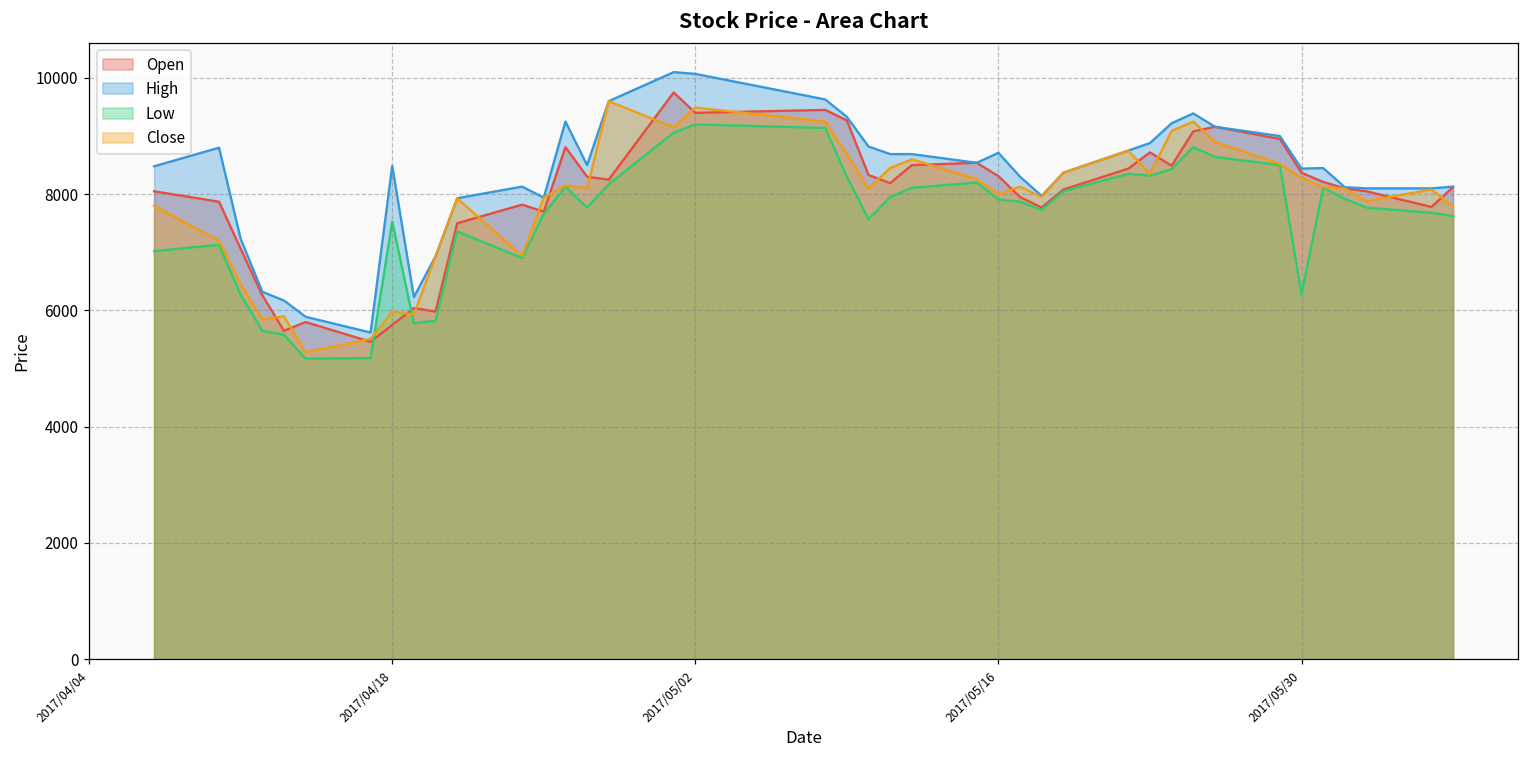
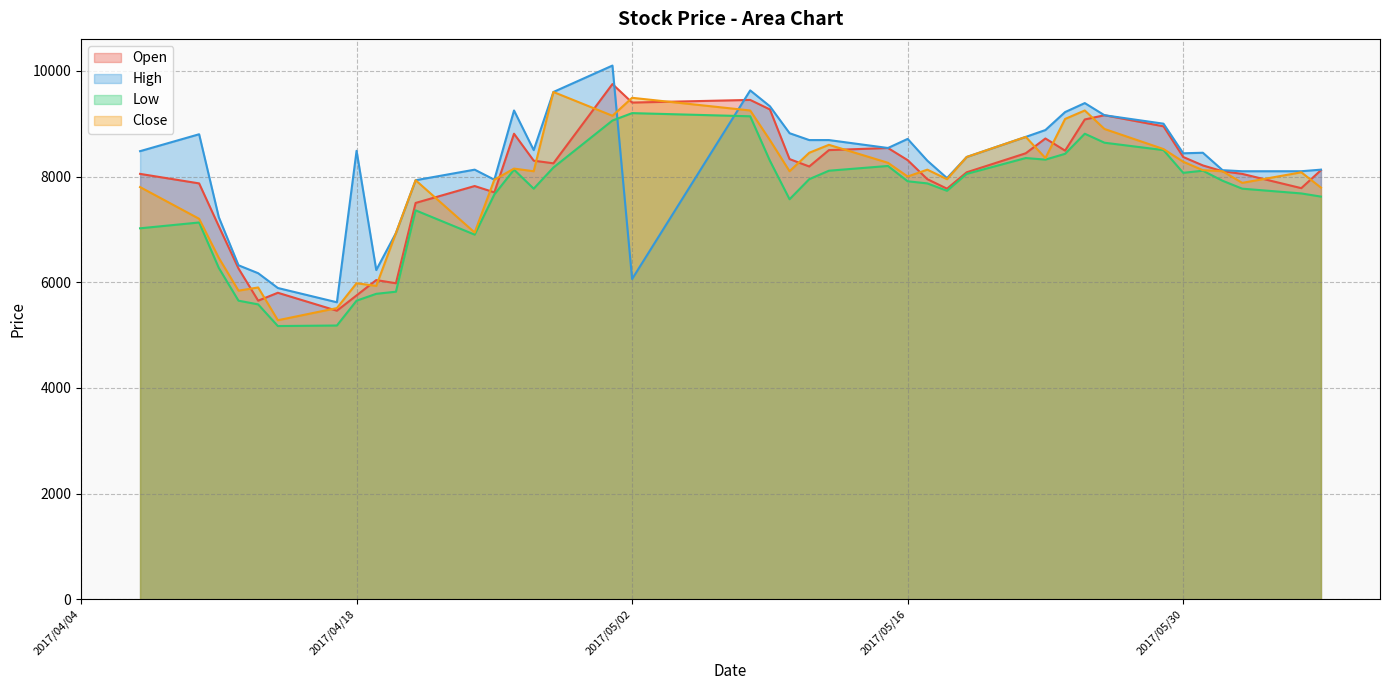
  {
    "High": {
      "2017/04/18": 8500,
-     "2017/05/02": 10100,
+     "2017/05/02": 6100,
      "2017/05/16": 8700,
      "2017/05/30": 8400
    },
    "Low": {
-     "2017/04/18": 7500,
+     "2017/04/18": 5700,
      "2017/05/02": 9200,
      "2017/05/16": 7900,
-     "2017/05/30": 6300
+     "2017/05/30": 8100
    }
  }
